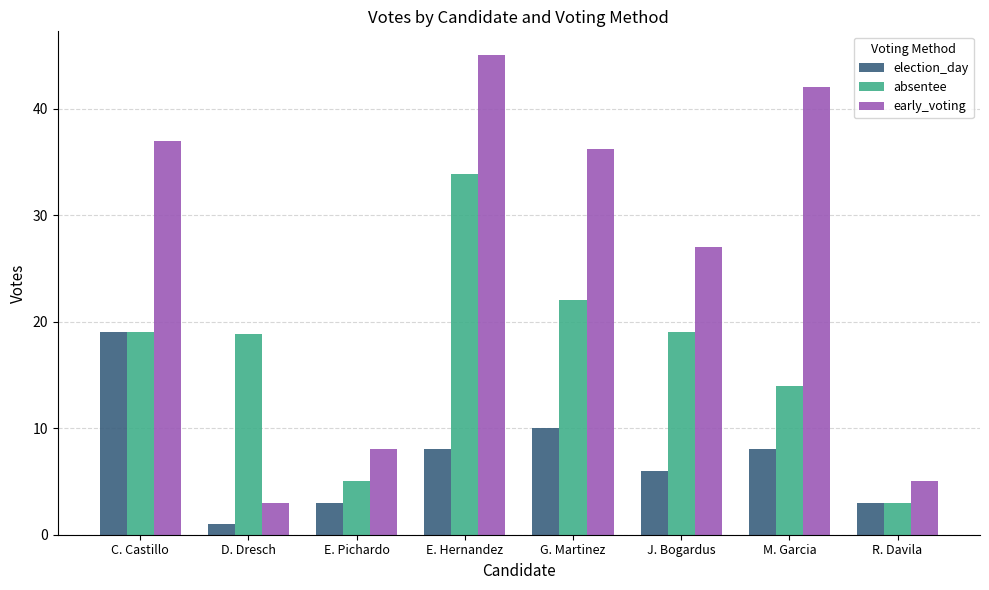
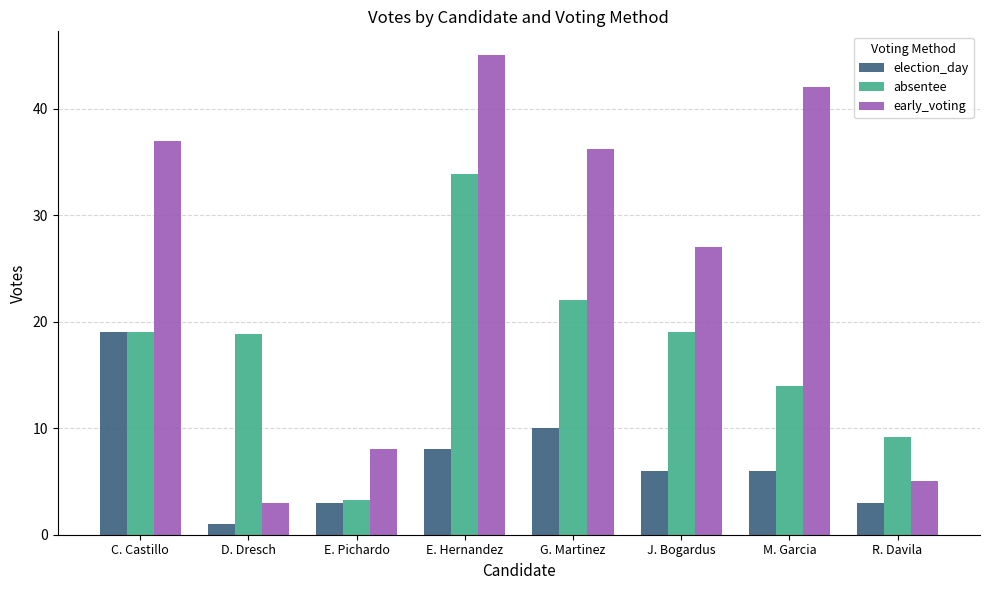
  {
    "election_day": {
      "C. Castillo": 19,
      "D. Dresch": 1,
      "E. Pichardo": 3,
      "E. Hernandez": 8,
      "G. Martinez": 10,
      "J. Bogardus": 6,
-     "M. Garcia": 8,
+     "M. Garcia": 6,
      "R. Davila": 3
    },
    "absentee": {
      "C. Castillo": 19.0,
      "D. Dresch": 18.8,
-     "E. Pichardo": 5.0,
+     "E. Pichardo": 3.3,
      "E. Hernandez": 33.9,
      "G. Martinez": 22.0,
      "J. Bogardus": 19.0,
      "M. Garcia": 14.0,
-     "R. Davila": 3.0
+     "R. Davila": 9.2
    },
    "early_voting": {
      "C. Castillo": 37.0,
      "D. Dresch": 3.0,
      "E. Pichardo": 8.0,
      "E. Hernandez": 45.0,
      "G. Martinez": 36.2,
      "J. Bogardus": 27.0,
      "M. Garcia": 42.0,
      "R. Davila": 5.0
    }
  }
